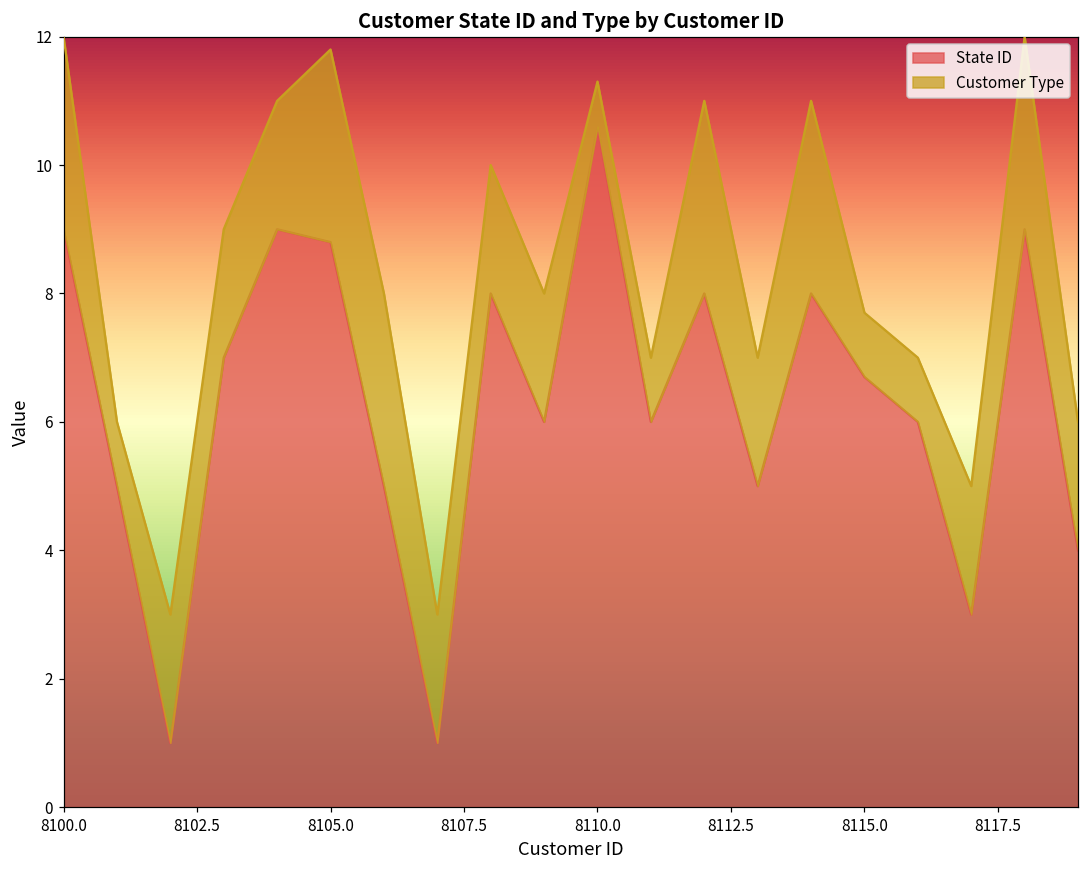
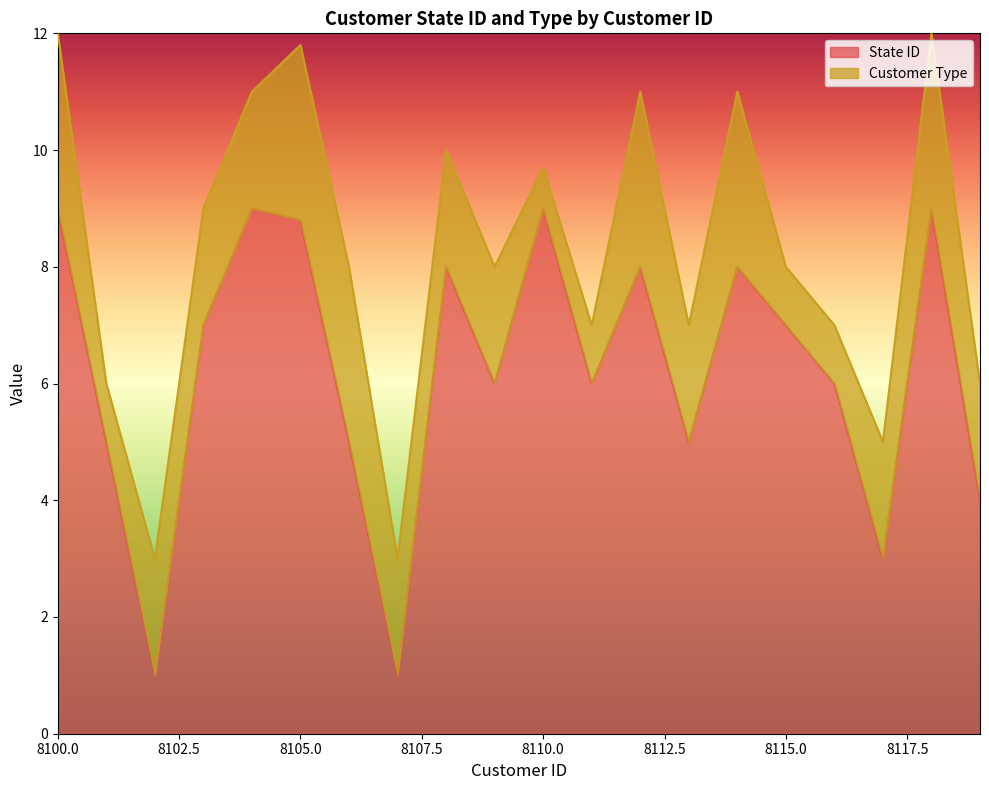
  {
    "State ID": {
      "8100.0": 9.0,
      "8105.0": 8.8,
-     "8110.0": 10.6,
-     "8115.0": 6.7
+     "8110.0": 9.0,
+     "8115.0": 7.0
    },
    "Customer Type": {
      "8100.0": 3.0,
      "8105.0": 3.0,
      "8110.0": 0.7,
      "8115.0": 1.0
    }
  }
